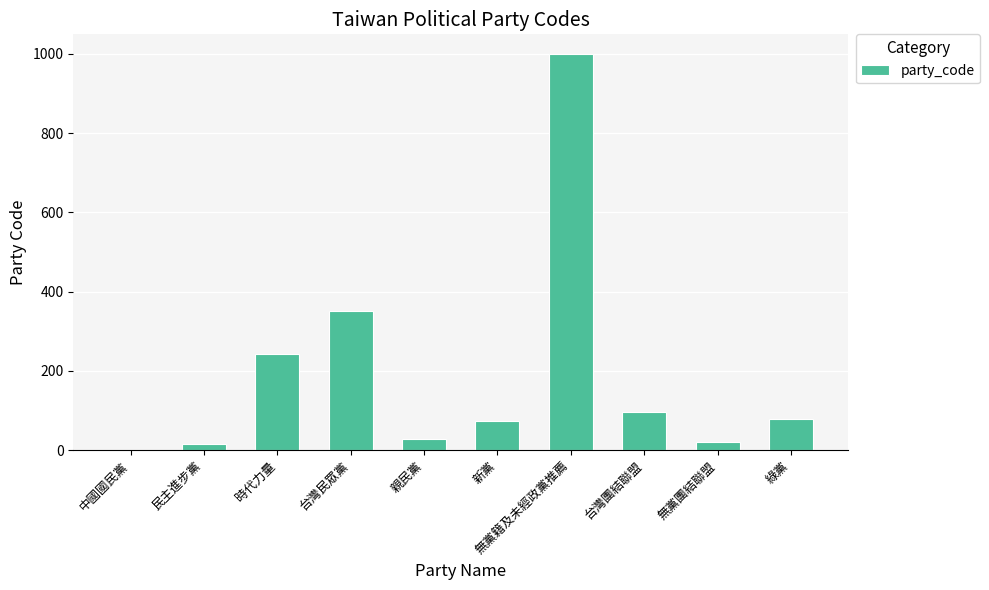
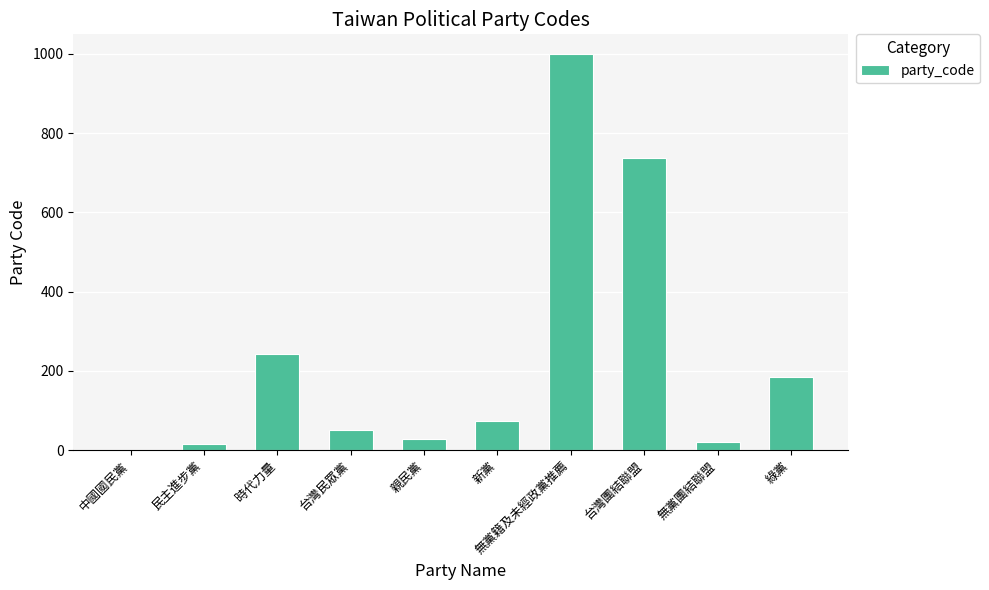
  {
    "民主進步黨": 20,
    "時代力量": 240,
-   "台灣民眾黨": 350,
+   "台灣民眾黨": 50,
    "親民黨": 30,
    "新黨": 70,
    "無黨籍及未經政黨推薦": 1000,
-   "台灣團結聯盟": 100,
+   "台灣團結聯盟": 740,
    "無黨團結聯盟": 20,
-   "綠黨": 80
+   "綠黨": 180
  }
